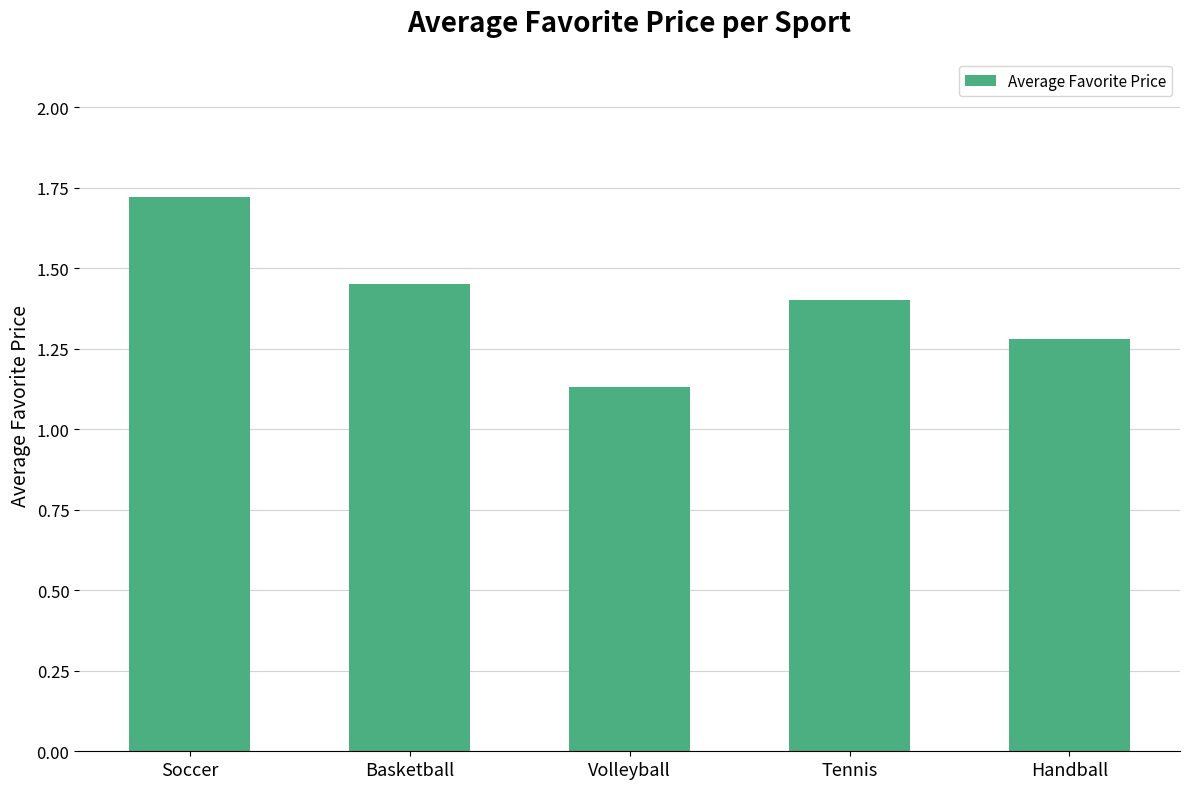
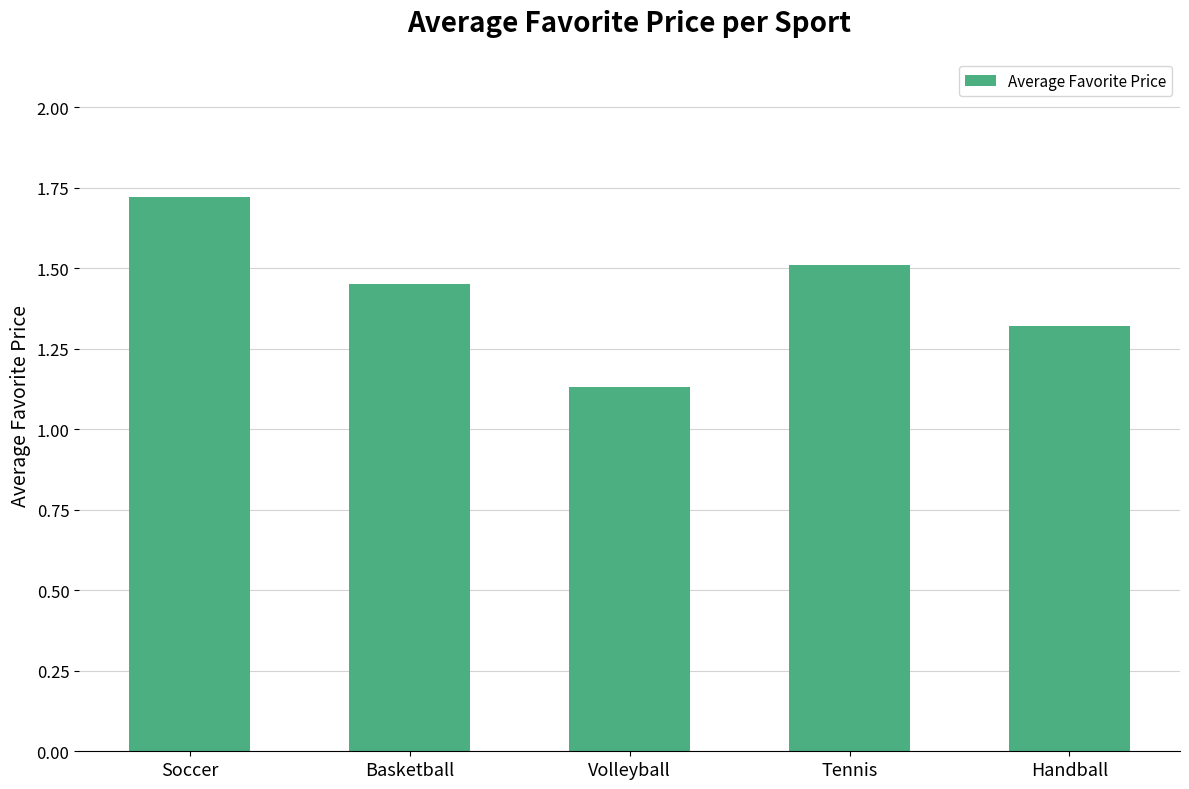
  {
    "Soccer": 1.72,
    "Basketball": 1.45,
    "Volleyball": 1.13,
-   "Tennis": 1.40,
-   "Handball": 1.28
+   "Tennis": 1.51,
+   "Handball": 1.32
  }
